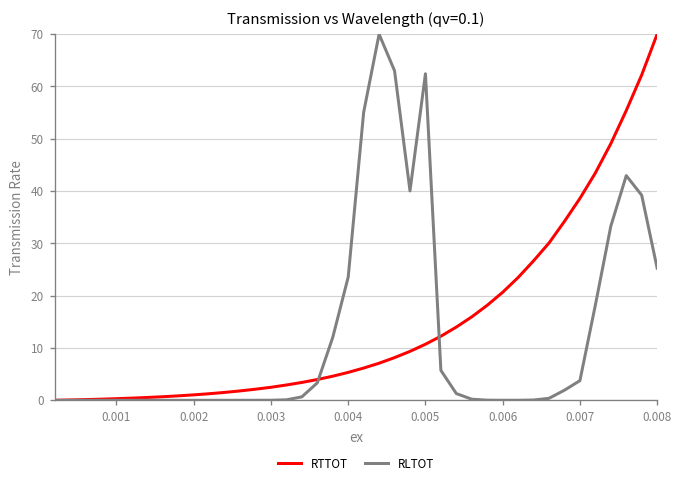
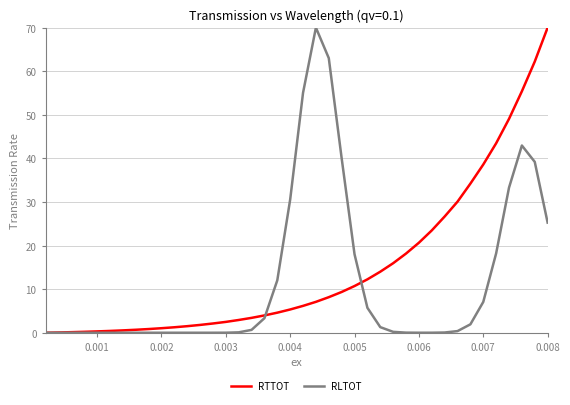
  {
    "RTTOT": {
      "0.002": 1,
      "0.003": 2,
      "0.004": 5,
      "0.005": 11,
      "0.006": 21,
      "0.007": 39,
      "0.008": 70
    },
    "RLTOT": {
      "0.002": 0,
      "0.003": 0,
-     "0.004": 24,
-     "0.005": 62,
+     "0.004": 31,
+     "0.005": 18,
      "0.006": 0,
-     "0.007": 4,
+     "0.007": 7,
      "0.008": 25
    }
  }
